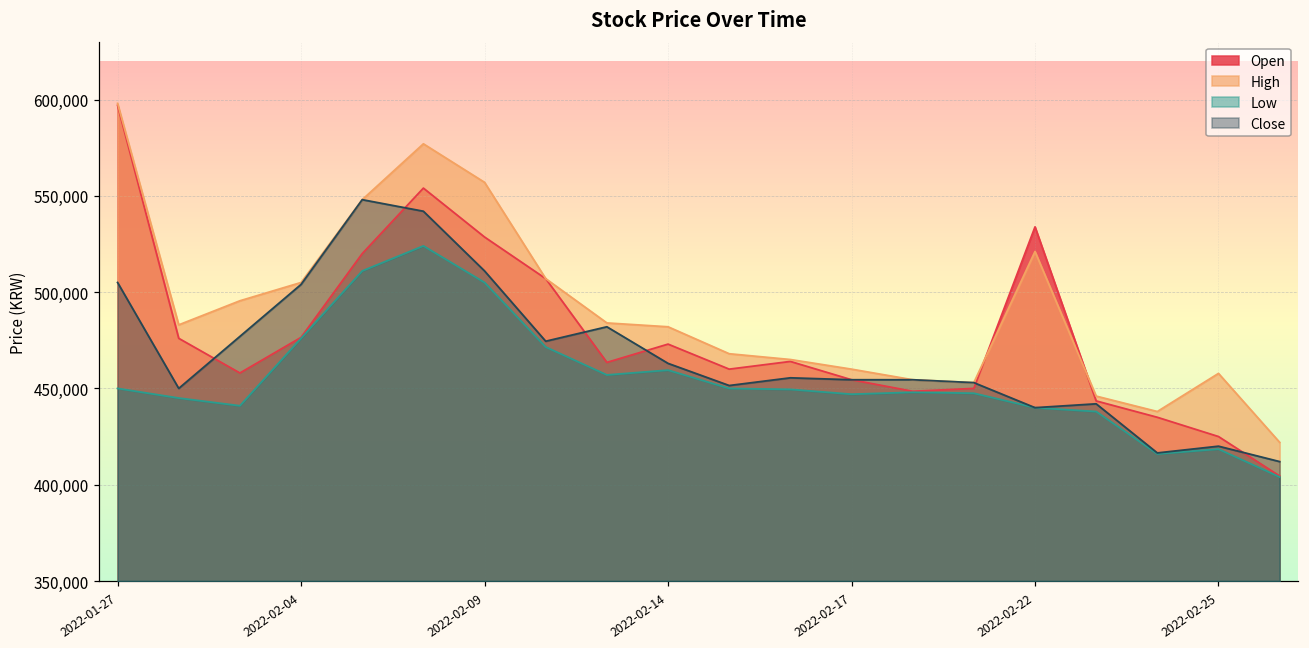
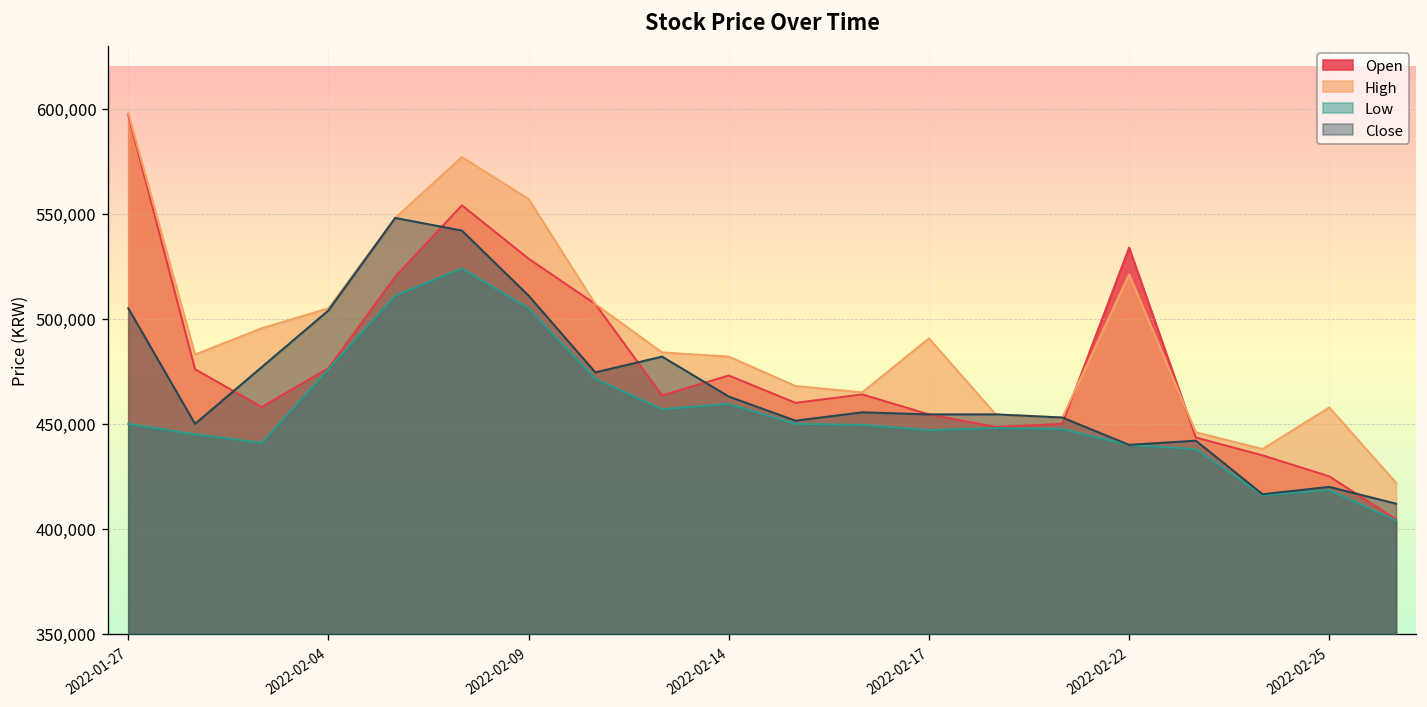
  {
    "Open": {
      "2022-02-09": "529,000",
      "2022-02-14": "473,000",
      "2022-02-22": "534,000",
      "2022-02-25": "425,000"
    },
    "High": {
      "2022-02-09": "557,000",
      "2022-02-14": "482,000",
-     "2022-02-17": "460,000",
+     "2022-02-17": "491,000",
      "2022-02-22": "521,000",
      "2022-02-25": "458,000"
    }
  }
